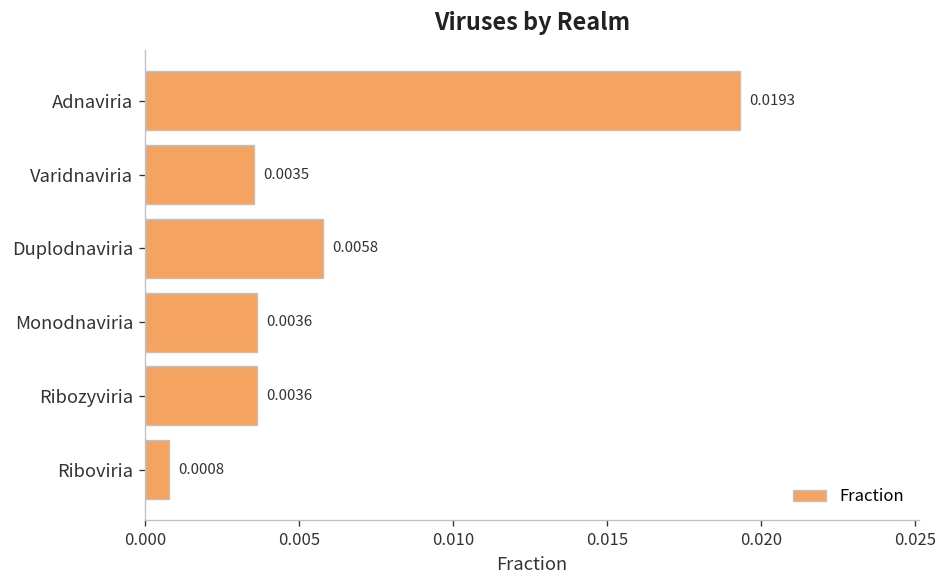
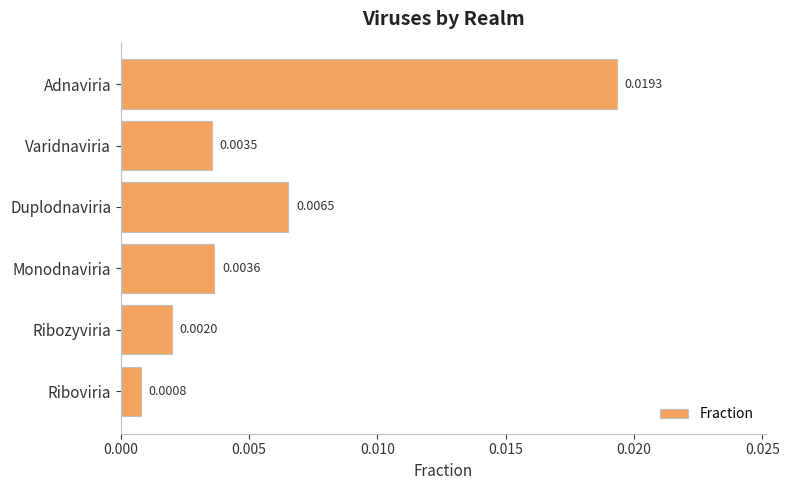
  {
    "Adnaviria": 0.0193,
    "Varidnaviria": 0.0035,
-   "Duplodnaviria": 0.0058,
+   "Duplodnaviria": 0.0065,
    "Monodnaviria": 0.0036,
-   "Ribozyviria": 0.0036,
+   "Ribozyviria": 0.0020,
    "Riboviria": 0.0008
  }
